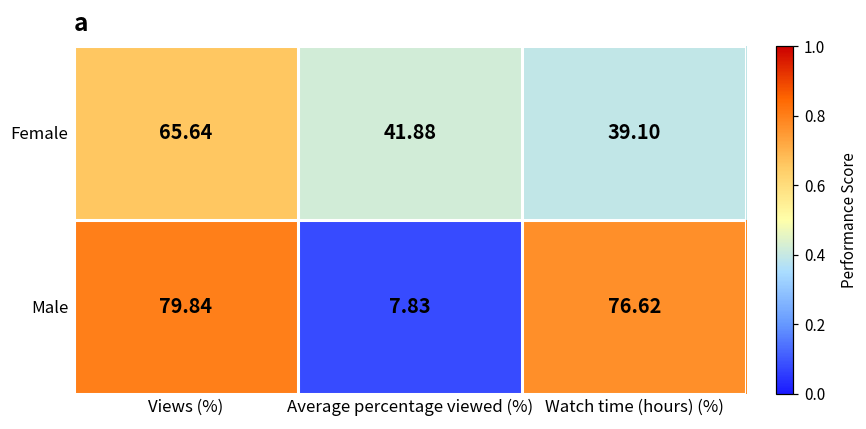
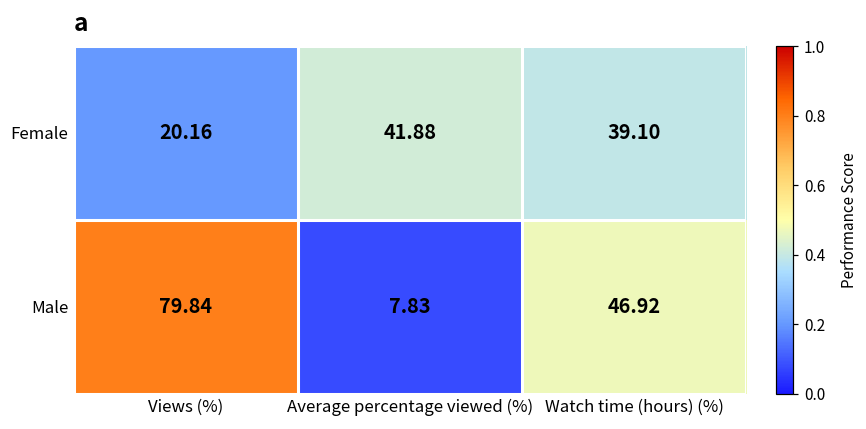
  {
    "Female": {
-     "Views (%)": 65.64,
+     "Views (%)": 20.16,
      "Average percentage viewed (%)": 41.88,
      "Watch time (hours) (%)": 39.10
    },
    "Male": {
      "Views (%)": 79.84,
      "Average percentage viewed (%)": 7.83,
-     "Watch time (hours) (%)": 76.62
+     "Watch time (hours) (%)": 46.92
    }
  }
